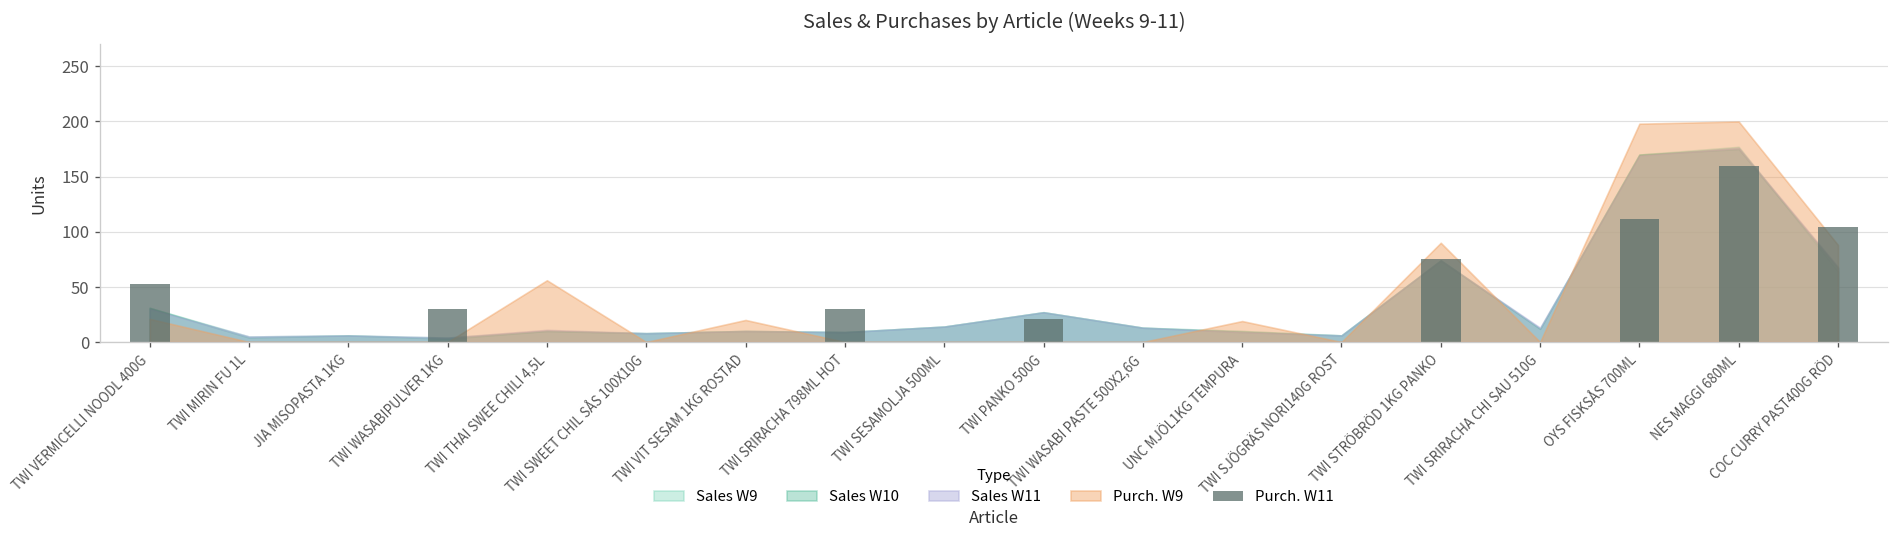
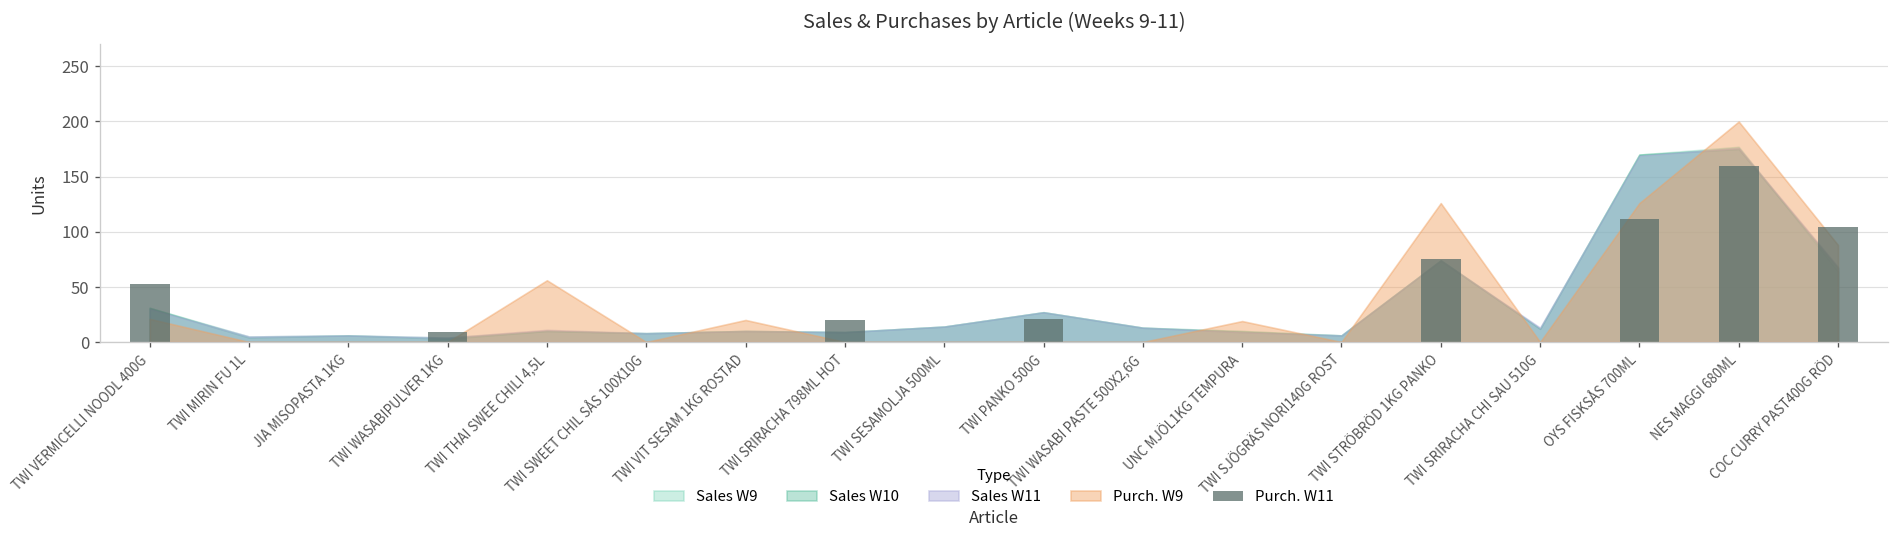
  {
    "Purch. W11": {
      "TWI VERMICELLI NOODL 400G": 50,
      "TWI MIRIN FU 1L": 0,
      "JIA MISOPASTA 1KG": 0,
-     "TWI WASABIPULVER 1KG": 30,
+     "TWI WASABIPULVER 1KG": 10,
      "TWI THAI SWEE CHILI 4,5L": 0,
      "TWI SWEET CHIL SÅS 100X10G": 0,
      "TWI VIT SESAM 1KG ROSTAD": 0,
-     "TWI SRIRACHA 798ML HOT": 30,
+     "TWI SRIRACHA 798ML HOT": 20,
      "TWI SESAMOLJA 500ML": 0,
      "TWI PANKO 500G": 20,
      "TWI WASABI PASTE 500X2,6G": 0,
      "UNC MJÖL1KG TEMPURA": 0,
      "TWI SJÖGRÄS NORI140G ROST": 0,
      "TWI STRÖBRÖD 1KG PANKO": 80,
      "TWI SRIRACHA CHI SAU 510G": 0,
      "OYS FISKSÅS 700ML": 110,
      "NES MAGGI 680ML": 160,
      "COC CURRY PAST400G RÖD": 100
    },
    "Purch. W9": {
      "TWI VERMICELLI NOODL 400G": 20,
      "TWI MIRIN FU 1L": 0,
      "JIA MISOPASTA 1KG": 0,
      "TWI WASABIPULVER 1KG": 0,
      "TWI THAI SWEE CHILI 4,5L": 60,
      "TWI SWEET CHIL SÅS 100X10G": 0,
      "TWI VIT SESAM 1KG ROSTAD": 20,
      "TWI SRIRACHA 798ML HOT": 0,
      "TWI SESAMOLJA 500ML": 0,
      "TWI PANKO 500G": 0,
      "TWI WASABI PASTE 500X2,6G": 0,
      "UNC MJÖL1KG TEMPURA": 20,
      "TWI SJÖGRÄS NORI140G ROST": 0,
-     "TWI STRÖBRÖD 1KG PANKO": 90,
+     "TWI STRÖBRÖD 1KG PANKO": 130,
      "TWI SRIRACHA CHI SAU 510G": 0,
-     "OYS FISKSÅS 700ML": 200,
+     "OYS FISKSÅS 700ML": 130,
      "NES MAGGI 680ML": 200,
      "COC CURRY PAST400G RÖD": 90
    }
  }
